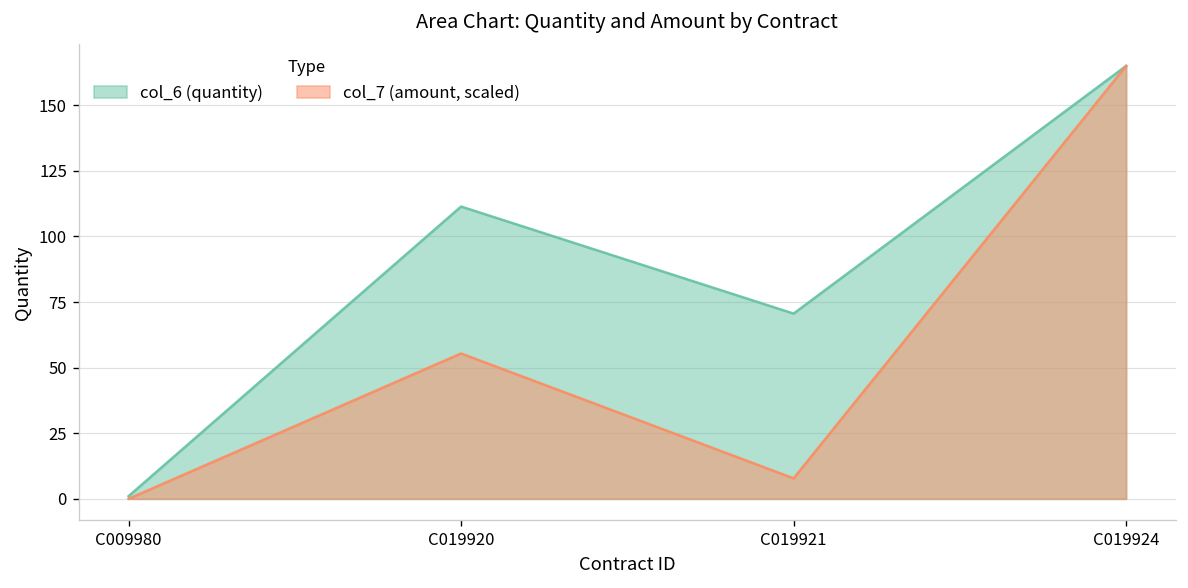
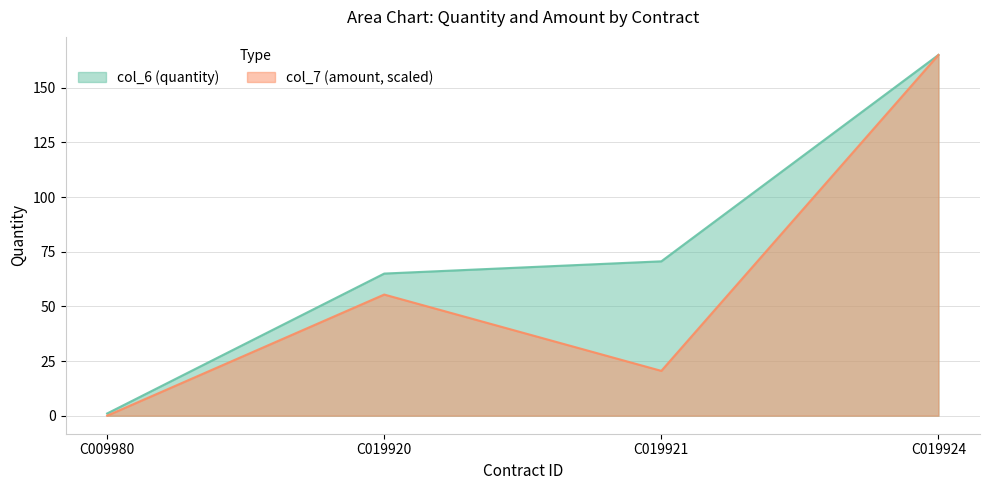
  {
    "col_6 (quantity)": {
-     "C019920": 111,
+     "C019920": 65,
      "C019921": 71
    },
    "col_7 (amount, scaled)": {
      "C019920": 55,
-     "C019921": 8
+     "C019921": 20
    }
  }
